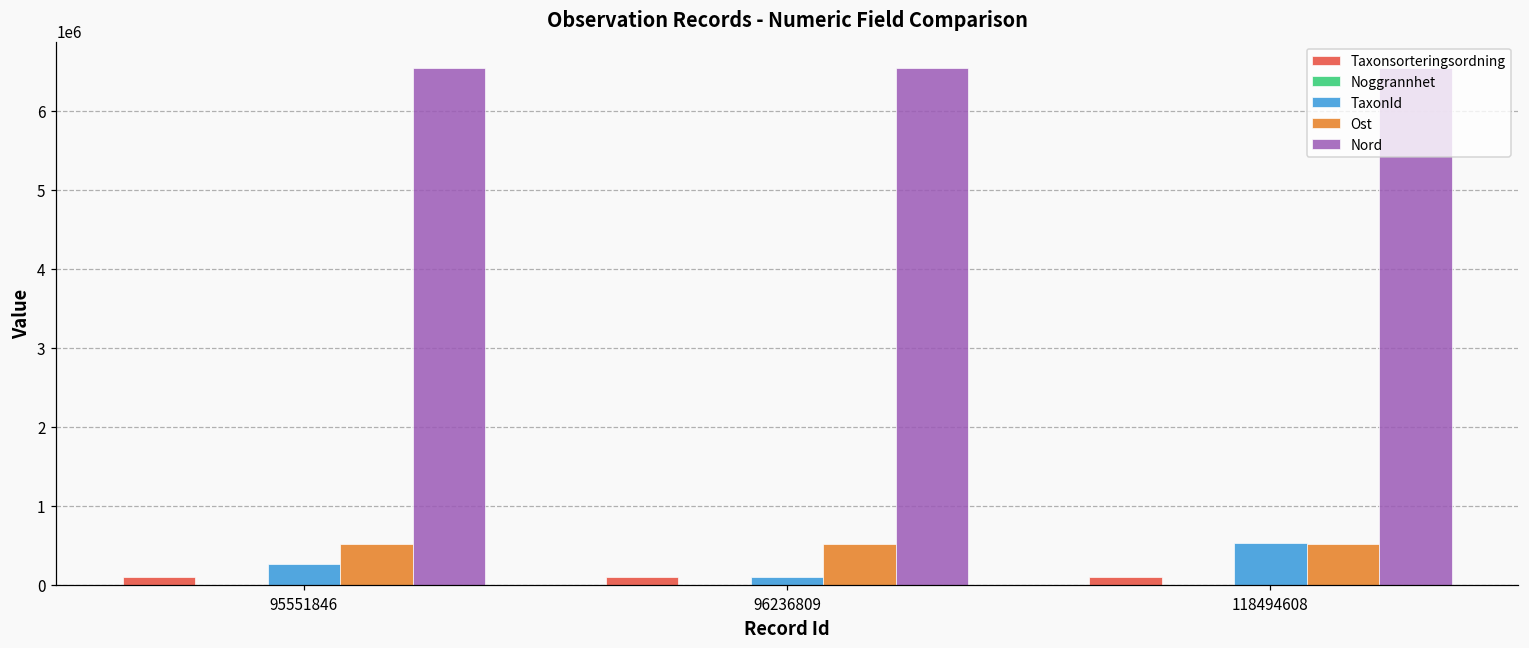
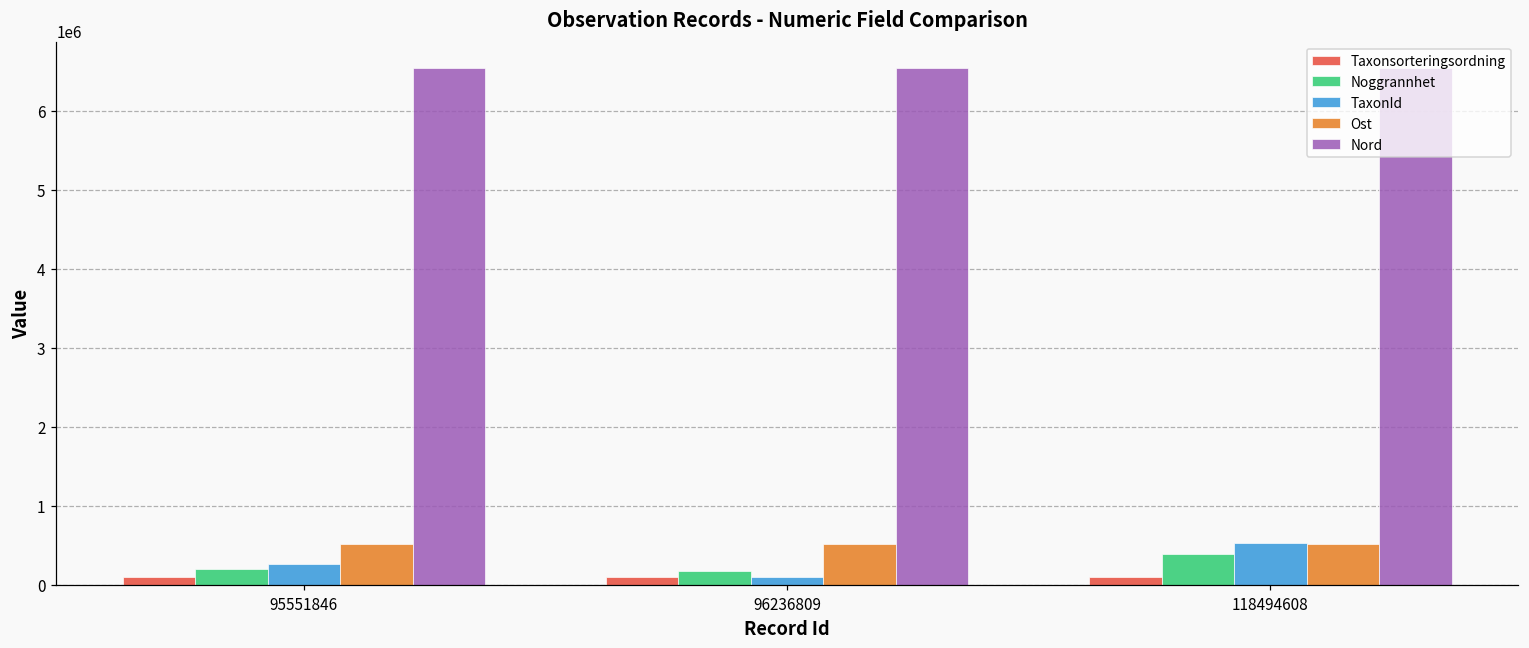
  {
    "Noggrannhet": {
-     "95551846": 0,
-     "96236809": 0,
-     "118494608": 0
+     "95551846": 200000,
+     "96236809": 200000,
+     "118494608": 400000
    },
    "TaxonId": {
      "95551846": 300000,
      "96236809": 100000,
      "118494608": 500000
    },
    "Nord": {
      "95551846": 6500000,
      "96236809": 6500000
    }
  }
